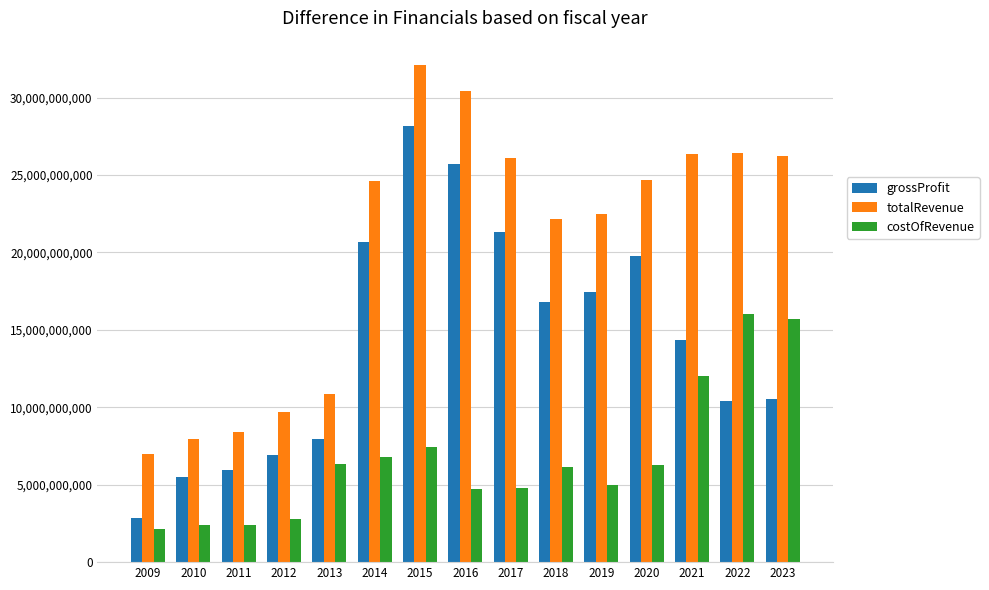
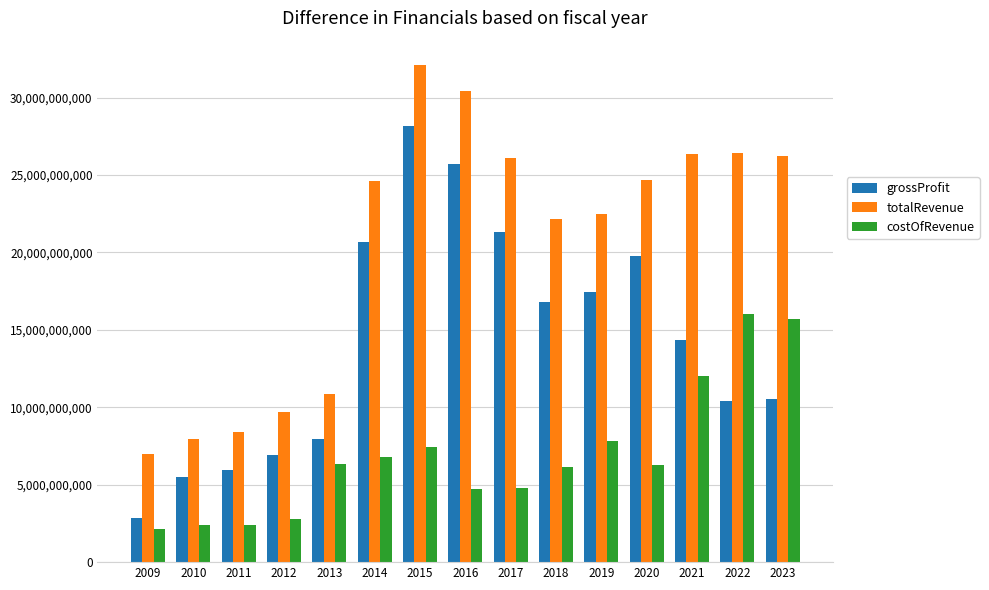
  {
    "grossProfit": {
      "2009": "2,900,000,000",
      "2010": "5,500,000,000",
      "2011": "6,000,000,000",
      "2012": "6,900,000,000",
      "2013": "7,900,000,000",
      "2014": "20,700,000,000",
      "2015": "28,100,000,000",
      "2016": "25,700,000,000",
      "2017": "21,300,000,000",
      "2018": "16,800,000,000",
      "2019": "17,400,000,000",
      "2020": "19,800,000,000",
      "2021": "14,300,000,000",
      "2022": "10,400,000,000",
      "2023": "10,600,000,000"
    },
    "totalRevenue": {
      "2009": "7,000,000,000",
      "2010": "7,900,000,000",
      "2011": "8,400,000,000",
      "2012": "9,700,000,000",
      "2013": "10,900,000,000",
      "2014": "24,600,000,000",
      "2015": "32,100,000,000",
      "2016": "30,400,000,000",
      "2017": "26,100,000,000",
      "2018": "22,100,000,000",
      "2019": "22,400,000,000",
      "2020": "24,700,000,000",
      "2021": "26,300,000,000",
      "2022": "26,400,000,000",
      "2023": "26,200,000,000"
    },
    "costOfRevenue": {
      "2009": "2,100,000,000",
      "2010": "2,400,000,000",
      "2011": "2,400,000,000",
      "2012": "2,800,000,000",
      "2013": "6,300,000,000",
      "2014": "6,800,000,000",
      "2015": "7,400,000,000",
      "2016": "4,700,000,000",
      "2017": "4,800,000,000",
      "2018": "6,200,000,000",
-     "2019": "5,000,000,000",
+     "2019": "7,800,000,000",
      "2020": "6,300,000,000",
      "2021": "12,000,000,000",
      "2022": "16,000,000,000",
      "2023": "15,700,000,000"
    }
  }
